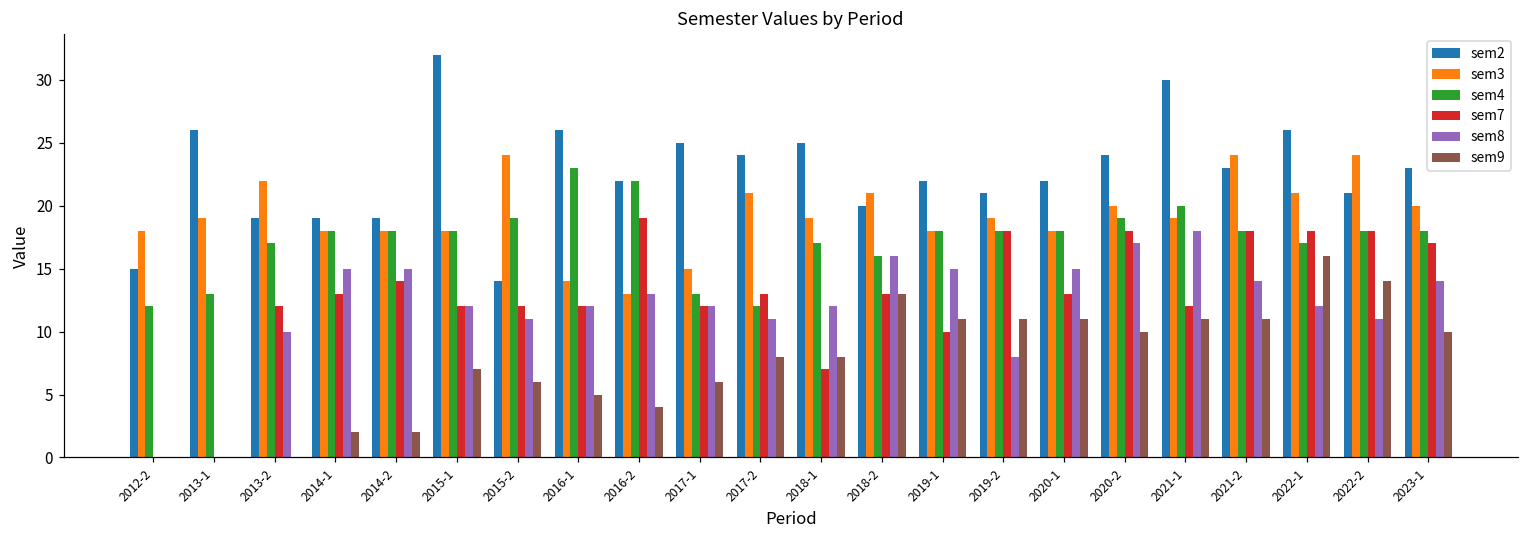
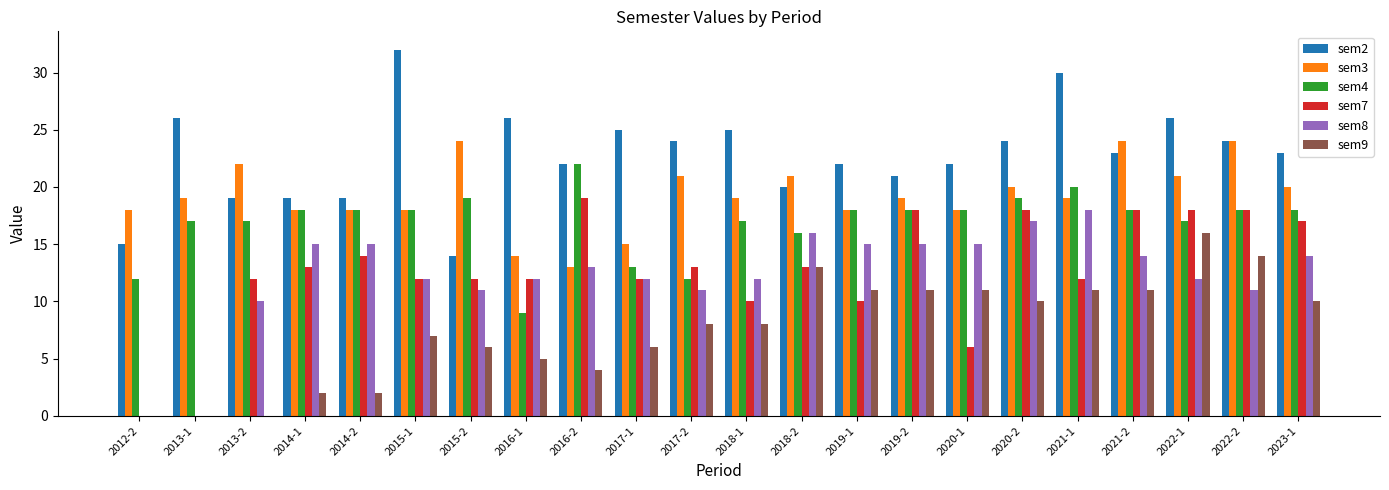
  {
    "sem2": {
      "2012-2": 15,
      "2013-1": 26,
      "2013-2": 19,
      "2014-1": 19,
      "2014-2": 19,
      "2015-1": 32,
      "2015-2": 14,
      "2016-1": 26,
      "2016-2": 22,
      "2017-1": 25,
      "2017-2": 24,
      "2018-1": 25,
      "2018-2": 20,
      "2019-1": 22,
      "2019-2": 21,
      "2020-1": 22,
      "2020-2": 24,
      "2021-1": 30,
      "2021-2": 23,
      "2022-1": 26,
-     "2022-2": 21,
+     "2022-2": 24,
      "2023-1": 23
    },
    "sem3": {
      "2012-2": 18,
      "2013-1": 19,
      "2013-2": 22,
      "2014-1": 18,
      "2014-2": 18,
      "2015-1": 18,
      "2015-2": 24,
      "2016-1": 14,
      "2016-2": 13,
      "2017-1": 15,
      "2017-2": 21,
      "2018-1": 19,
      "2018-2": 21,
      "2019-1": 18,
      "2019-2": 19,
      "2020-1": 18,
      "2020-2": 20,
      "2021-1": 19,
      "2021-2": 24,
      "2022-1": 21,
      "2022-2": 24,
      "2023-1": 20
    },
    "sem4": {
      "2012-2": 12,
-     "2013-1": 13,
+     "2013-1": 17,
      "2013-2": 17,
      "2014-1": 18,
      "2014-2": 18,
      "2015-1": 18,
      "2015-2": 19,
-     "2016-1": 23,
+     "2016-1": 9,
      "2016-2": 22,
      "2017-1": 13,
      "2017-2": 12,
      "2018-1": 17,
      "2018-2": 16,
      "2019-1": 18,
      "2019-2": 18,
      "2020-1": 18,
      "2020-2": 19,
      "2021-1": 20,
      "2021-2": 18,
      "2022-1": 17,
      "2022-2": 18,
      "2023-1": 18
    },
    "sem7": {
      "2012-2": 0,
      "2013-1": 0,
      "2013-2": 12,
      "2014-1": 13,
      "2014-2": 14,
      "2015-1": 12,
      "2015-2": 12,
      "2016-1": 12,
      "2016-2": 19,
      "2017-1": 12,
      "2017-2": 13,
-     "2018-1": 7,
+     "2018-1": 10,
      "2018-2": 13,
      "2019-1": 10,
      "2019-2": 18,
-     "2020-1": 13,
+     "2020-1": 6,
      "2020-2": 18,
      "2021-1": 12,
      "2021-2": 18,
      "2022-1": 18,
      "2022-2": 18,
      "2023-1": 17
    },
    "sem8": {
      "2012-2": 0,
      "2013-1": 0,
      "2013-2": 10,
      "2014-1": 15,
      "2014-2": 15,
      "2015-1": 12,
      "2015-2": 11,
      "2016-1": 12,
      "2016-2": 13,
      "2017-1": 12,
      "2017-2": 11,
      "2018-1": 12,
      "2018-2": 16,
      "2019-1": 15,
-     "2019-2": 8,
+     "2019-2": 15,
      "2020-1": 15,
      "2020-2": 17,
      "2021-1": 18,
      "2021-2": 14,
      "2022-1": 12,
      "2022-2": 11,
      "2023-1": 14
    },
    "sem9": {
      "2012-2": 0,
      "2013-1": 0,
      "2013-2": 0,
      "2014-1": 2,
      "2014-2": 2,
      "2015-1": 7,
      "2015-2": 6,
      "2016-1": 5,
      "2016-2": 4,
      "2017-1": 6,
      "2017-2": 8,
      "2018-1": 8,
      "2018-2": 13,
      "2019-1": 11,
      "2019-2": 11,
      "2020-1": 11,
      "2020-2": 10,
      "2021-1": 11,
      "2021-2": 11,
      "2022-1": 16,
      "2022-2": 14,
      "2023-1": 10
    }
  }
